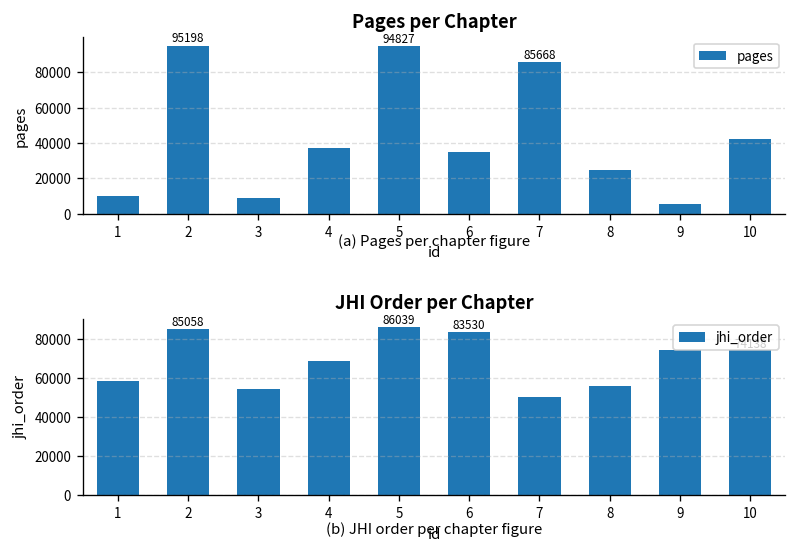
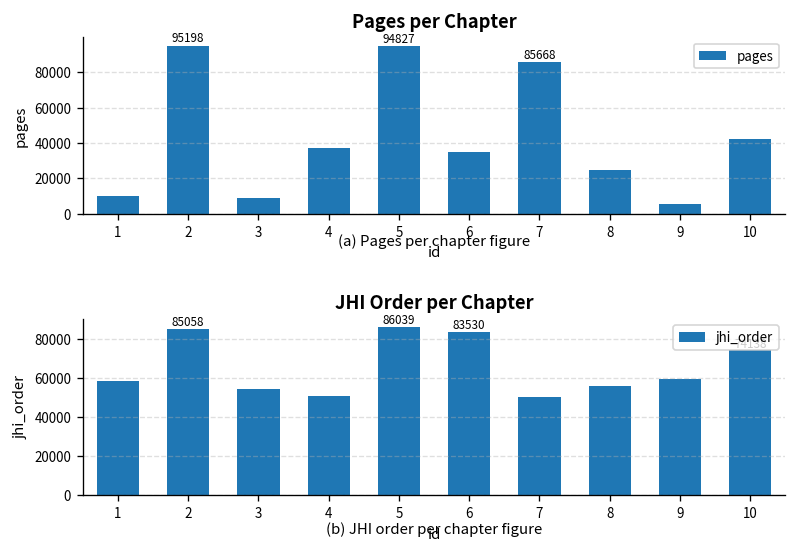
  {
    "Pages per Chapter": {
      "2": 95198,
      "5": 94827,
      "7": 85668
    },
    "JHI Order per Chapter": {
      "1": 58000,
      "3": 54000,
-     "4": 69000,
+     "4": 51000,
      "7": 50000,
      "8": 56000,
-     "9": 74000
+     "9": 59000
    }
  }
